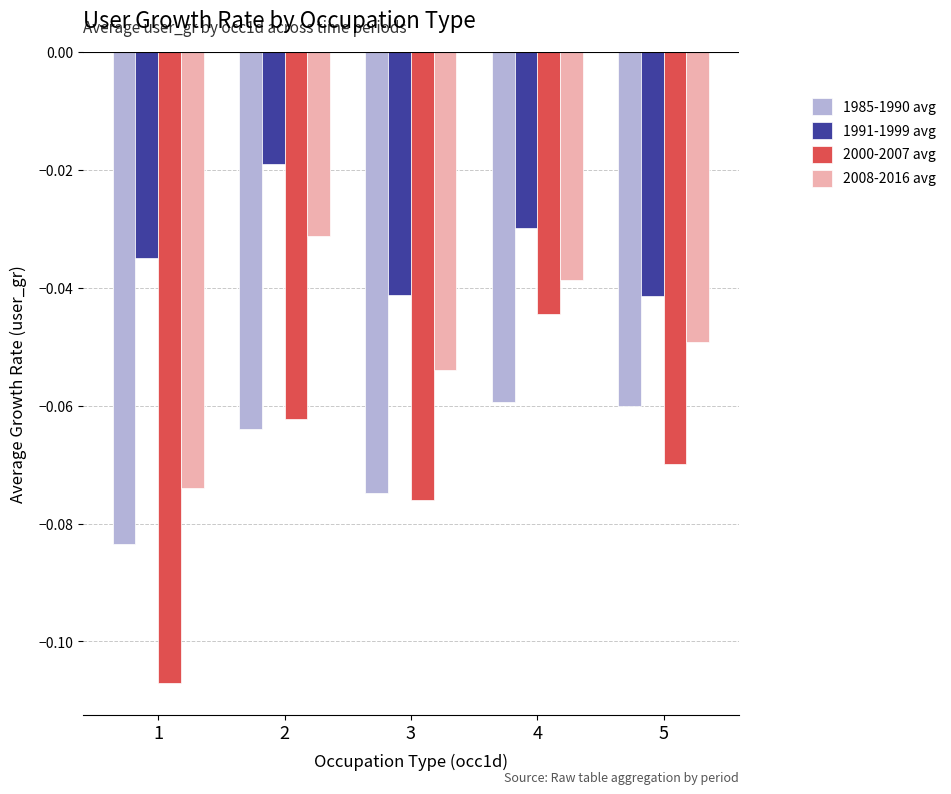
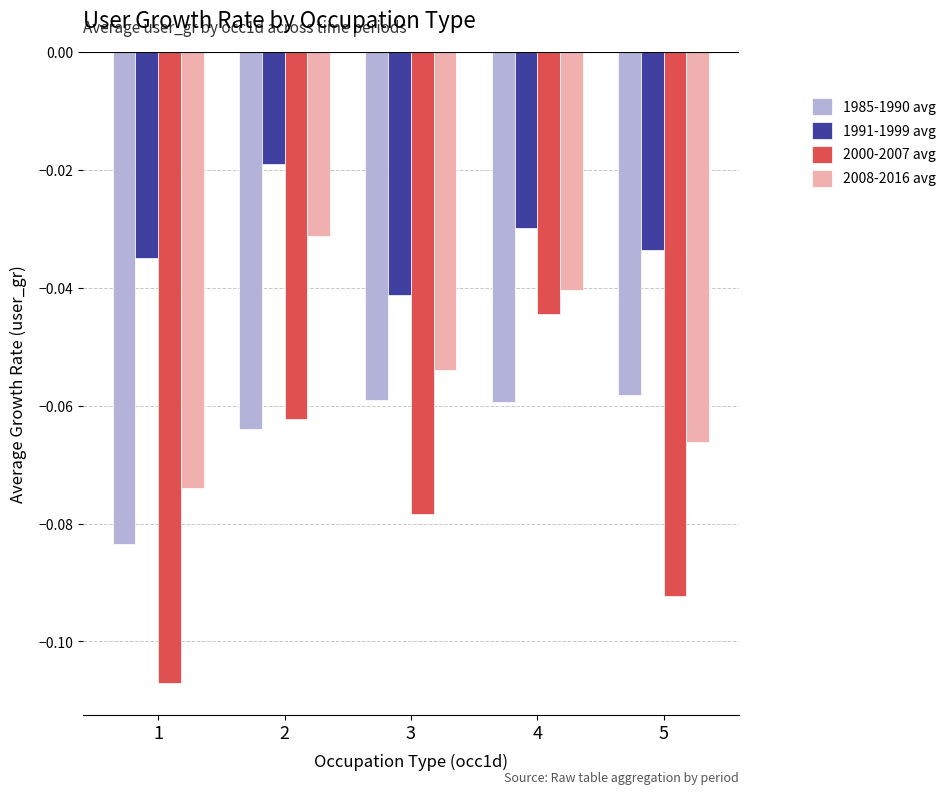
  {
    "1985-1990 avg": {
      "1": -0.084,
      "2": -0.064,
-     "3": -0.075,
+     "3": -0.059,
      "4": -0.059,
-     "5": -0.060
+     "5": -0.058
    },
    "1991-1999 avg": {
      "1": -0.035,
      "2": -0.019,
      "3": -0.041,
      "4": -0.030,
-     "5": -0.041
+     "5": -0.034
    },
    "2000-2007 avg": {
      "1": -0.107,
      "2": -0.062,
-     "3": -0.076,
+     "3": -0.078,
      "4": -0.044,
-     "5": -0.070
+     "5": -0.092
    },
    "2008-2016 avg": {
      "1": -0.074,
      "2": -0.031,
      "3": -0.054,
-     "4": -0.039,
-     "5": -0.049
+     "4": -0.040,
+     "5": -0.066
    }
  }
